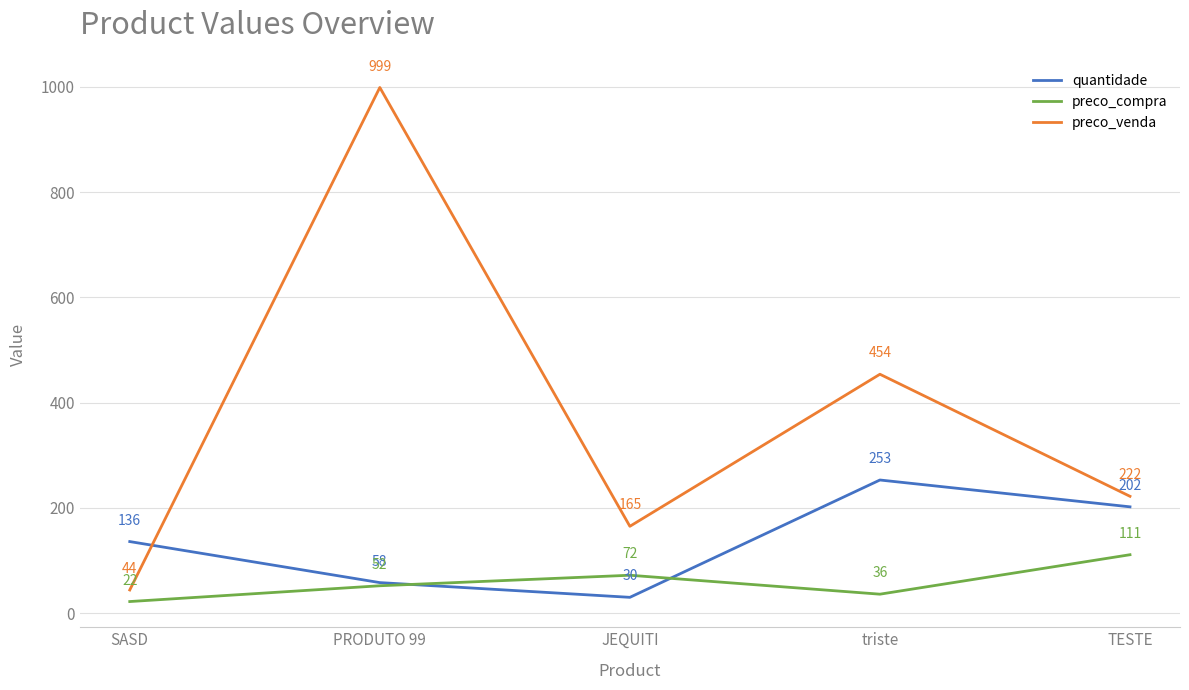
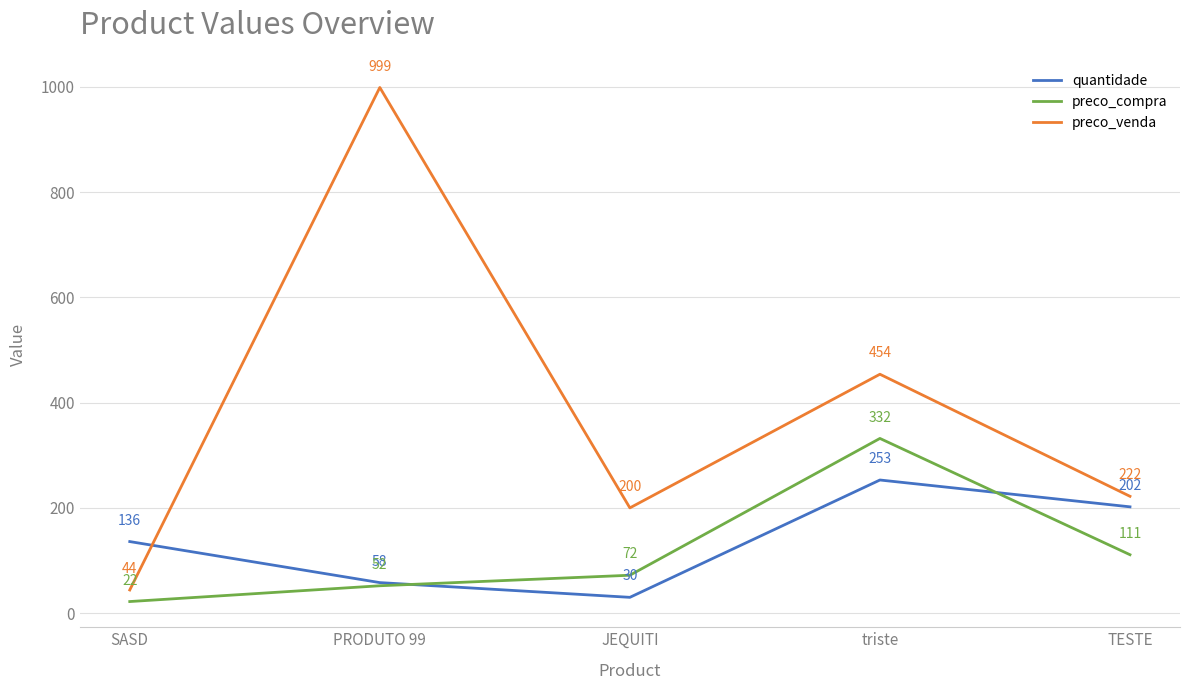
  {
    "quantidade": {
      "SASD": 136,
      "triste": 253
    },
    "preco_compra": {
      "JEQUITI": 72,
-     "triste": 36,
+     "triste": 332,
      "TESTE": 111
    },
    "preco_venda": {
      "PRODUTO 99": 999,
-     "JEQUITI": 165,
+     "JEQUITI": 200,
      "triste": 454
    }
  }
